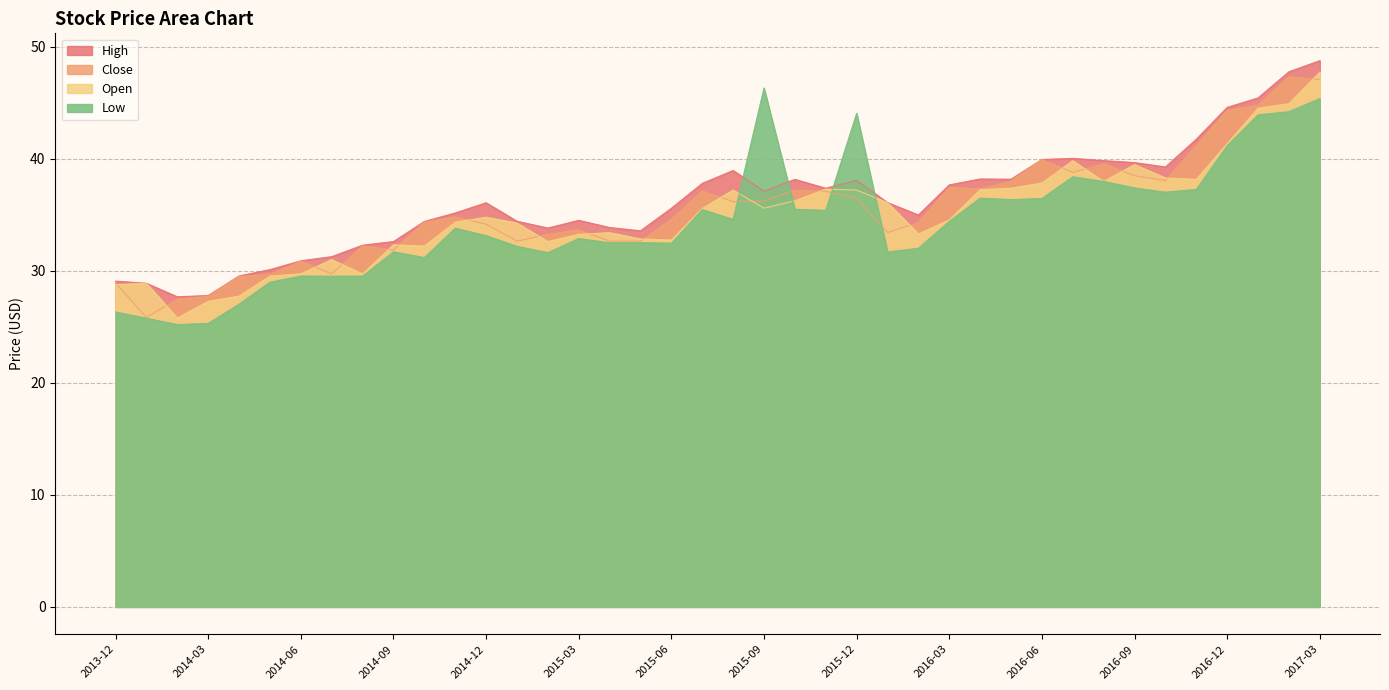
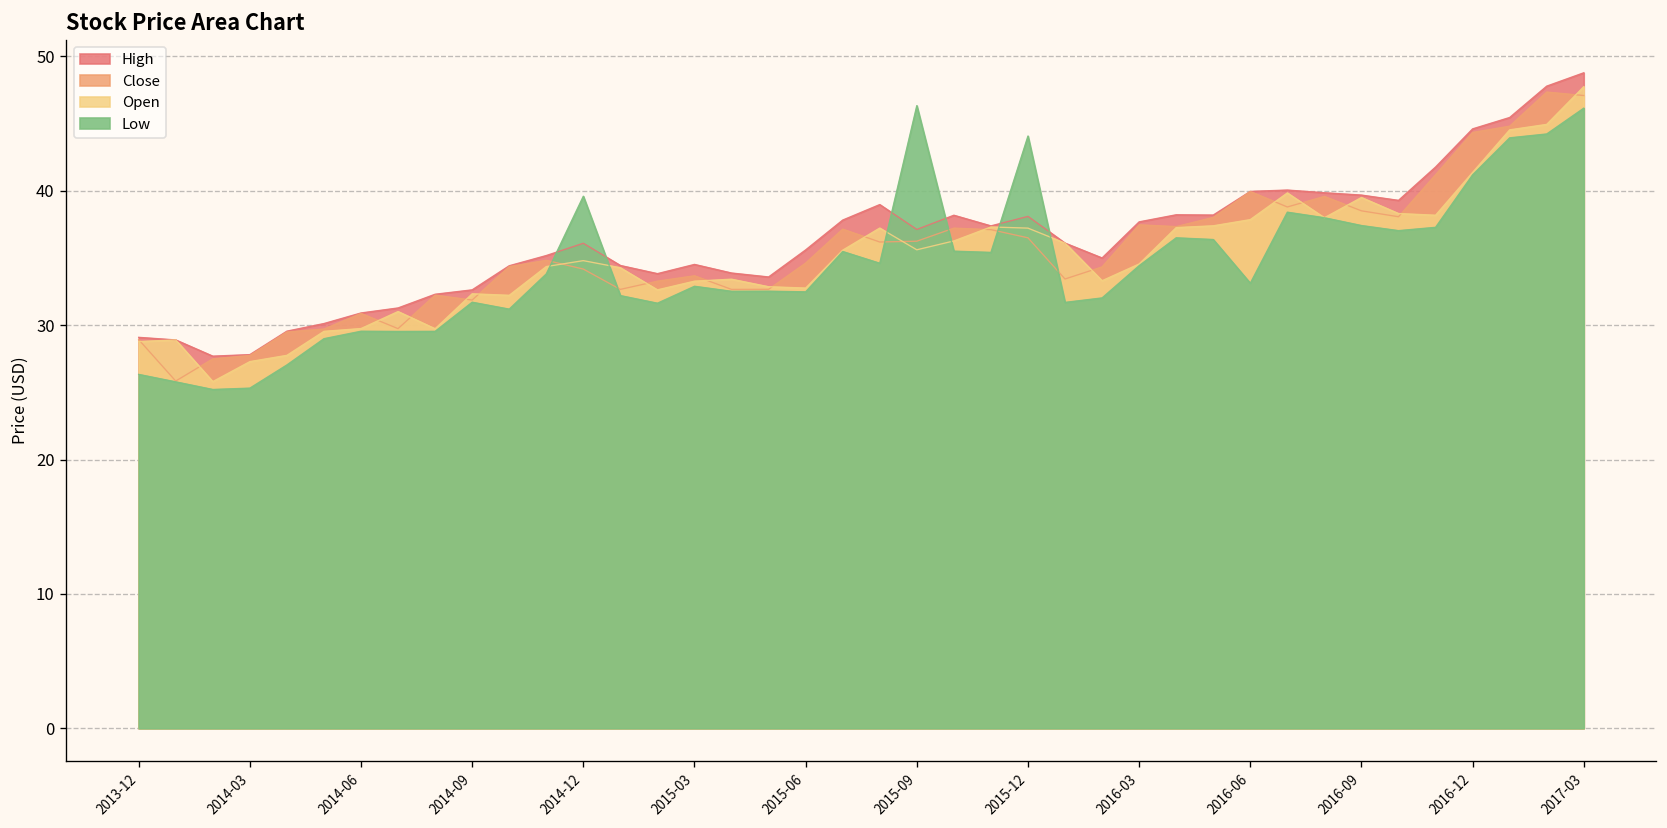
  {
    "Low": {
      "2013-12": 26.3,
      "2014-03": 25.3,
-     "2014-12": 33.2,
+     "2014-12": 39.6,
      "2015-03": 32.9,
      "2015-06": 32.5,
      "2015-09": 46.3,
      "2015-12": 44.1,
-     "2016-06": 36.5,
+     "2016-06": 33.1,
      "2016-09": 37.4,
-     "2017-03": 45.4
+     "2017-03": 46.1
    }
  }
